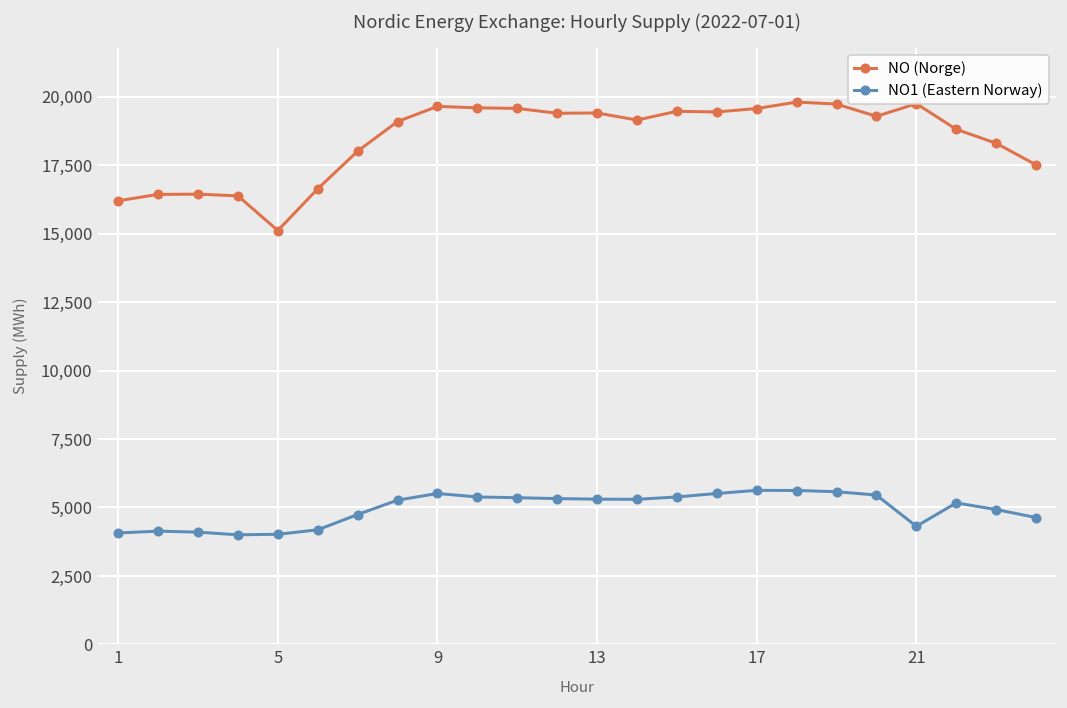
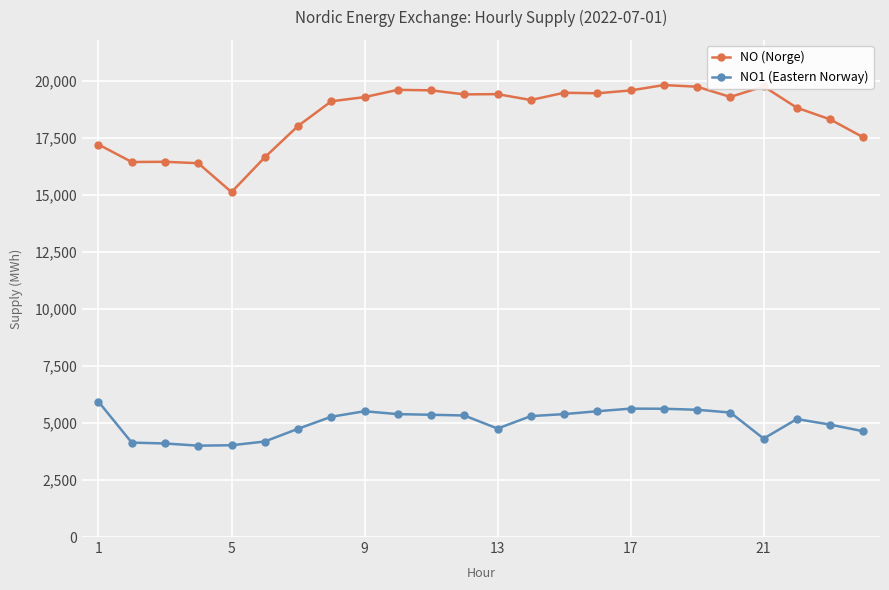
  {
    "NO (Norge)": {
-     "1": "16,200",
+     "1": "17,200",
      "5": "15,100",
-     "9": "19,600",
+     "9": "19,300",
      "13": "19,400",
      "17": "19,600"
    },
    "NO1 (Eastern Norway)": {
-     "1": "4,100",
+     "1": "5,900",
      "5": "4,000",
      "9": "5,500",
-     "13": "5,300",
+     "13": "4,800",
      "17": "5,600",
      "21": "4,300"
    }
  }
